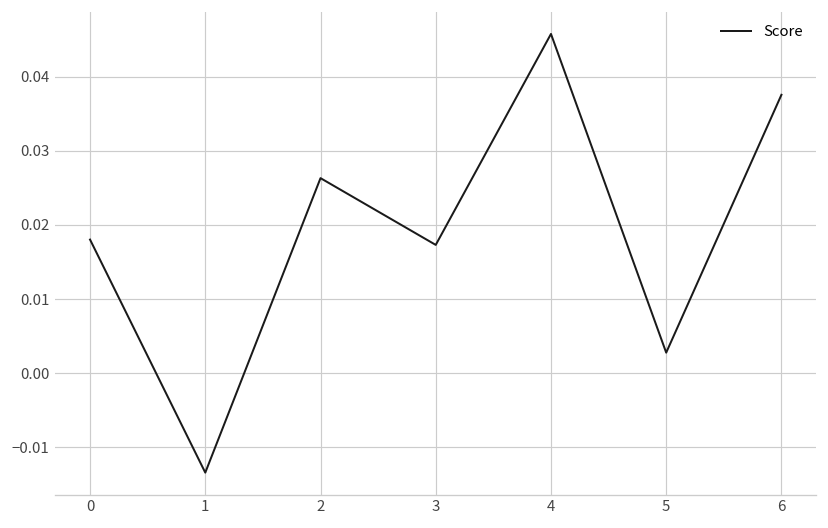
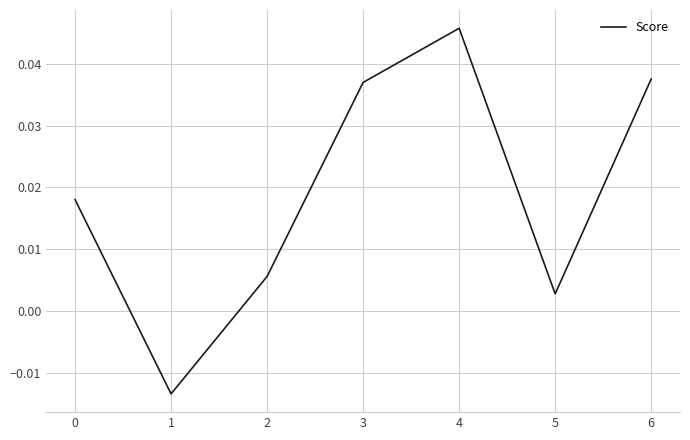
  {
    "0": 0.018,
    "1": -0.013,
-   "2": 0.026,
-   "3": 0.017,
+   "2": 0.006,
+   "3": 0.037,
    "4": 0.046,
    "5": 0.003,
    "6": 0.038
  }
